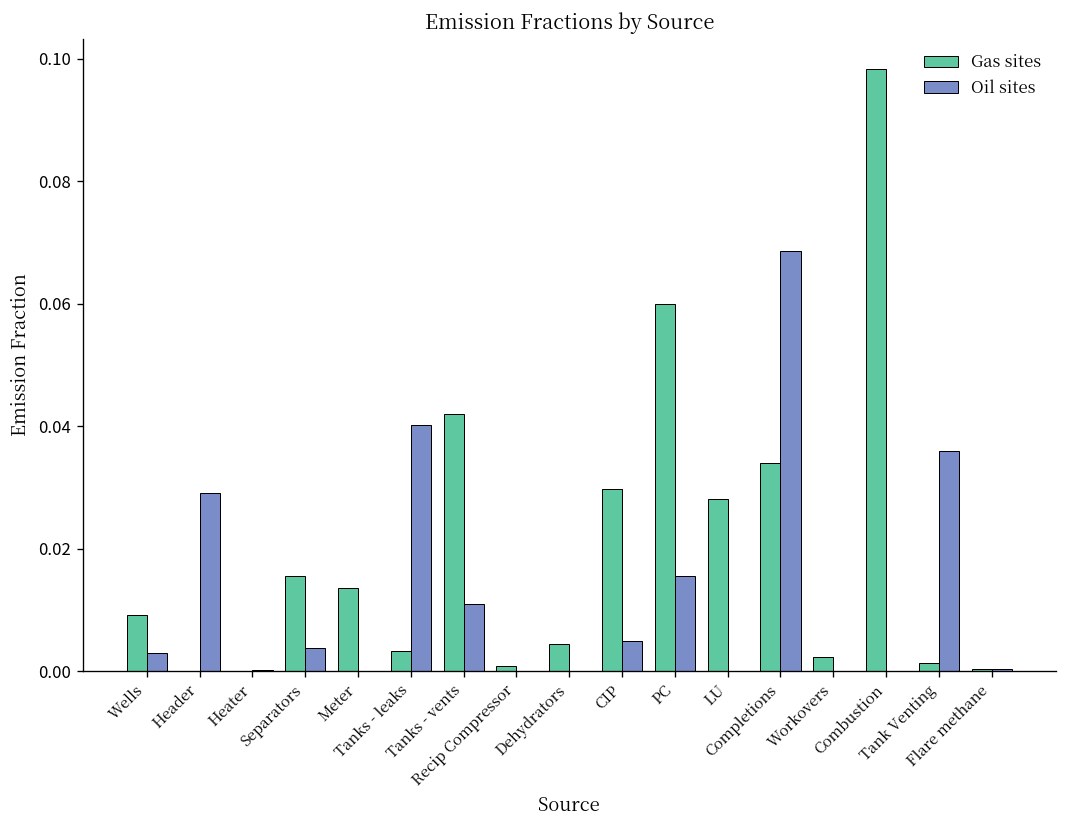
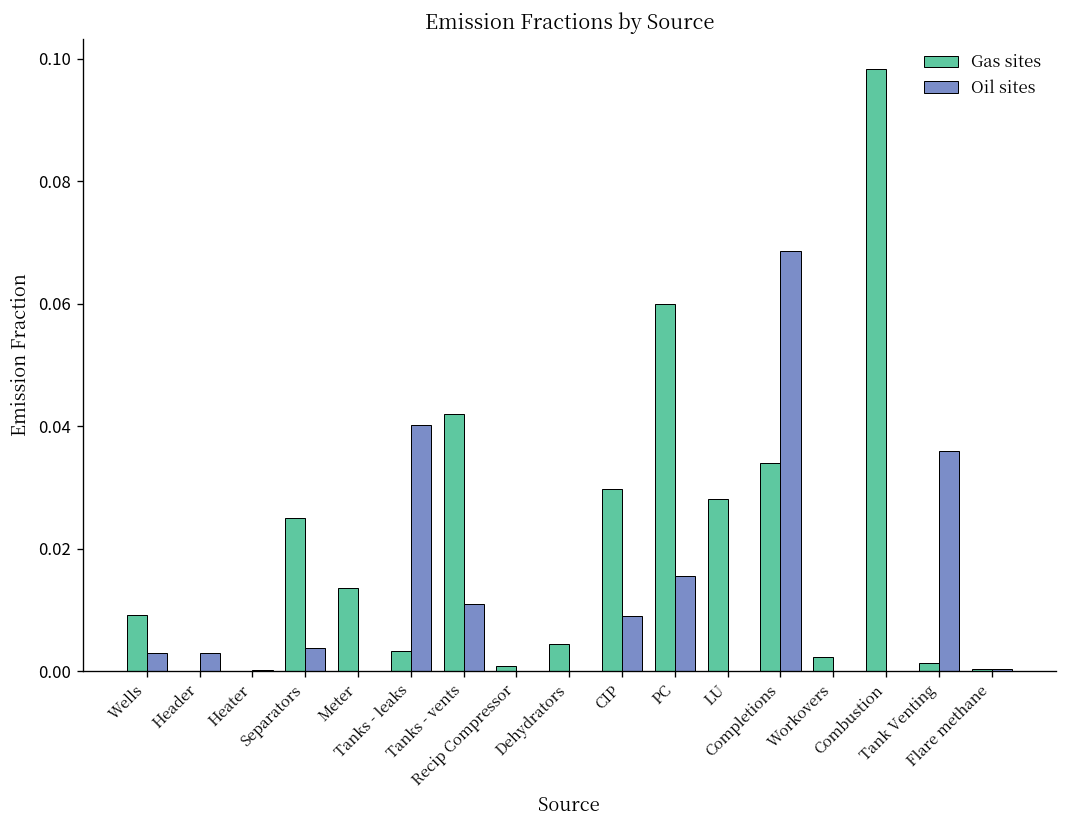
  {
    "Gas sites": {
      "Wells": 0.009,
      "Header": 0.000,
-     "Separators": 0.016,
+     "Separators": 0.025,
      "Meter": 0.013,
      "Tanks - leaks": 0.003,
      "Tanks - vents": 0.042,
      "Recip Compressor": 0.001,
      "Dehydrators": 0.004,
      "CIP": 0.030,
      "PC": 0.060,
      "LU": 0.028,
      "Completions": 0.034,
      "Workovers": 0.002,
      "Combustion": 0.098,
      "Tank Venting": 0.001
    },
    "Oil sites": {
      "Wells": 0.003,
-     "Header": 0.029,
+     "Header": 0.003,
      "Separators": 0.004,
      "Meter": 0.000,
      "Tanks - leaks": 0.040,
      "Tanks - vents": 0.011,
      "Recip Compressor": 0.000,
      "Dehydrators": 0.000,
-     "CIP": 0.005,
+     "CIP": 0.009,
      "PC": 0.015,
      "LU": 0.000,
      "Completions": 0.069,
      "Workovers": 0.000,
      "Combustion": 0.000,
      "Tank Venting": 0.036
    }
  }
